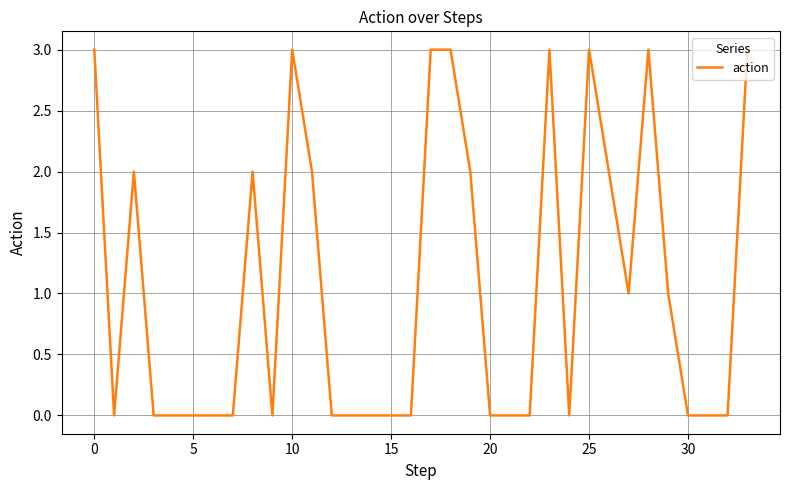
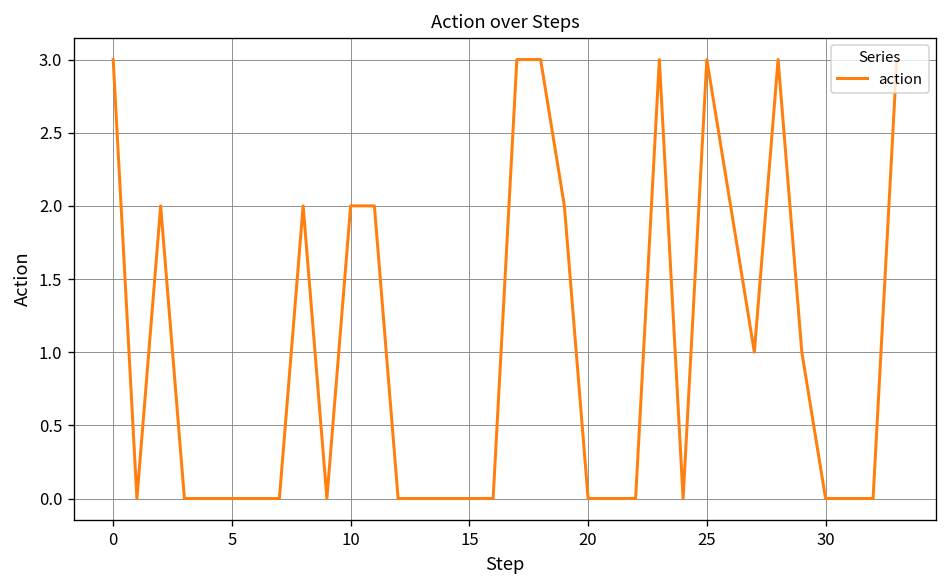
  {
    "0": 3,
    "5": 0,
-   "10": 3,
+   "10": 2,
    "15": 0,
    "20": 0,
    "25": 3,
    "30": 0
  }
